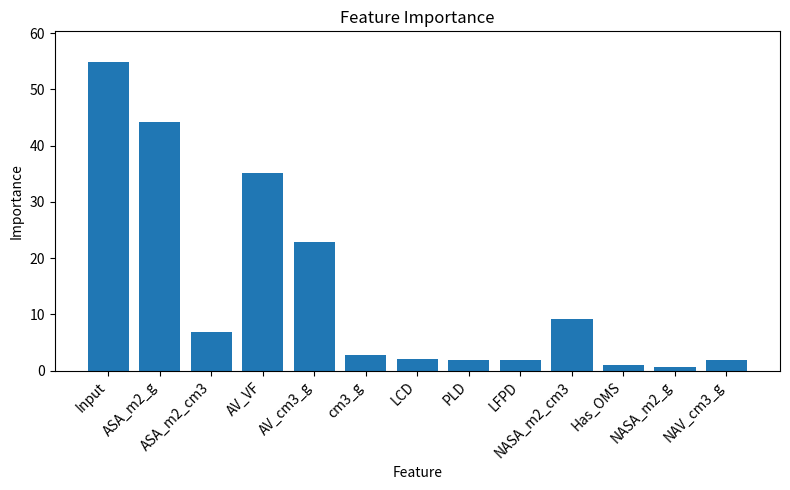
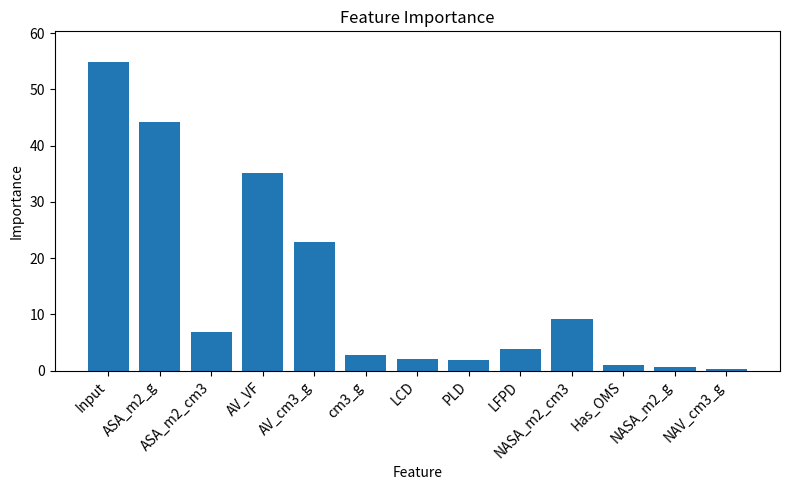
  {
    "Input": 55,
    "ASA_m2_g": 44,
    "ASA_m2_cm3": 7,
    "AV_VF": 35,
    "AV_cm3_g": 23,
    "cm3_g": 3,
    "LCD": 2,
    "PLD": 2,
-   "LFPD": 2,
+   "LFPD": 4,
    "NASA_m2_cm3": 9,
    "Has_OMS": 1,
    "NASA_m2_g": 1,
-   "NAV_cm3_g": 2
+   "NAV_cm3_g": 0
  }
